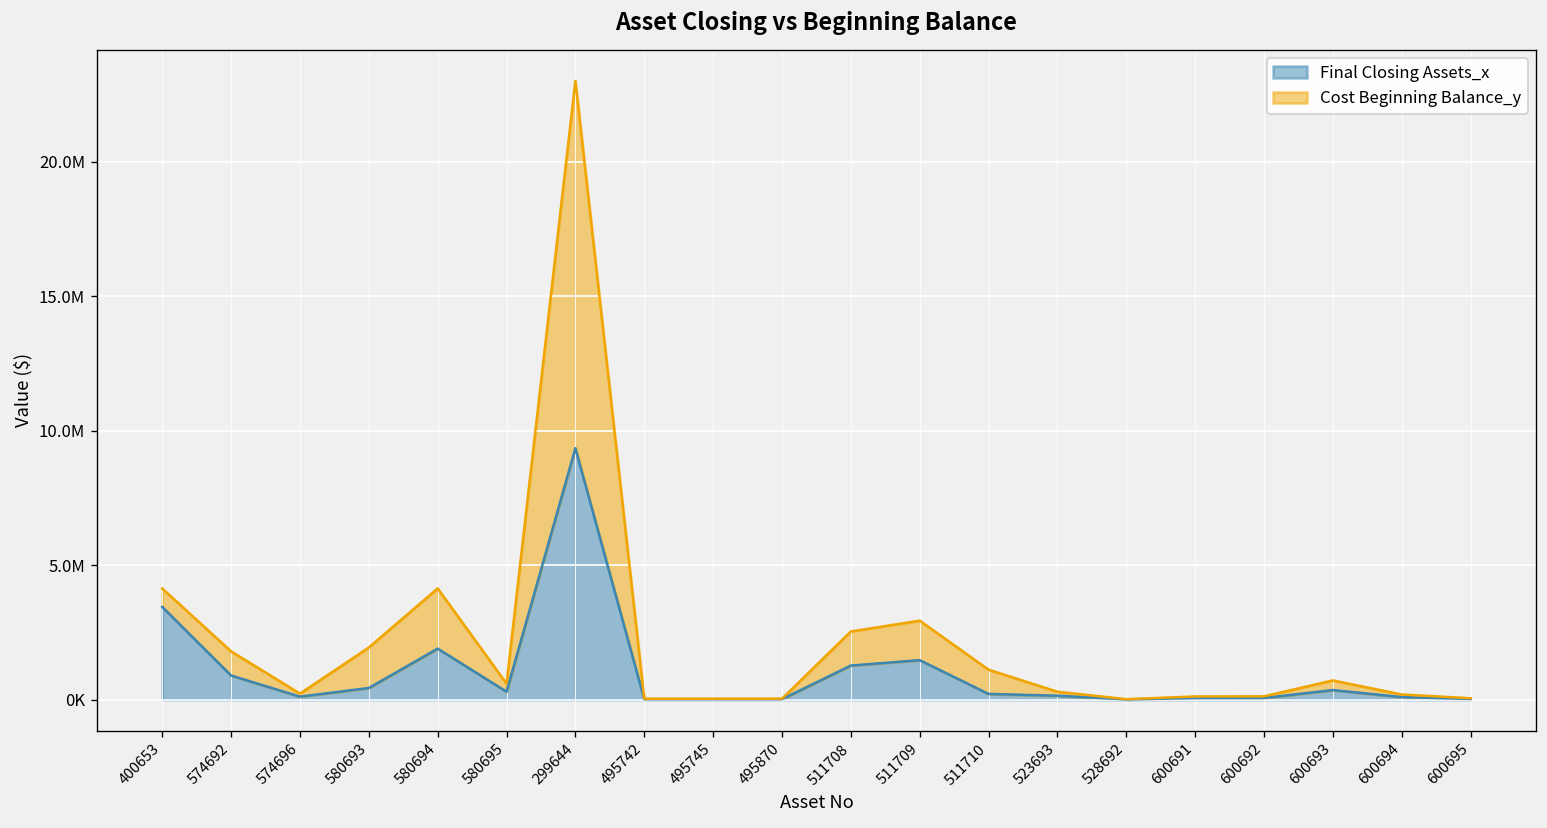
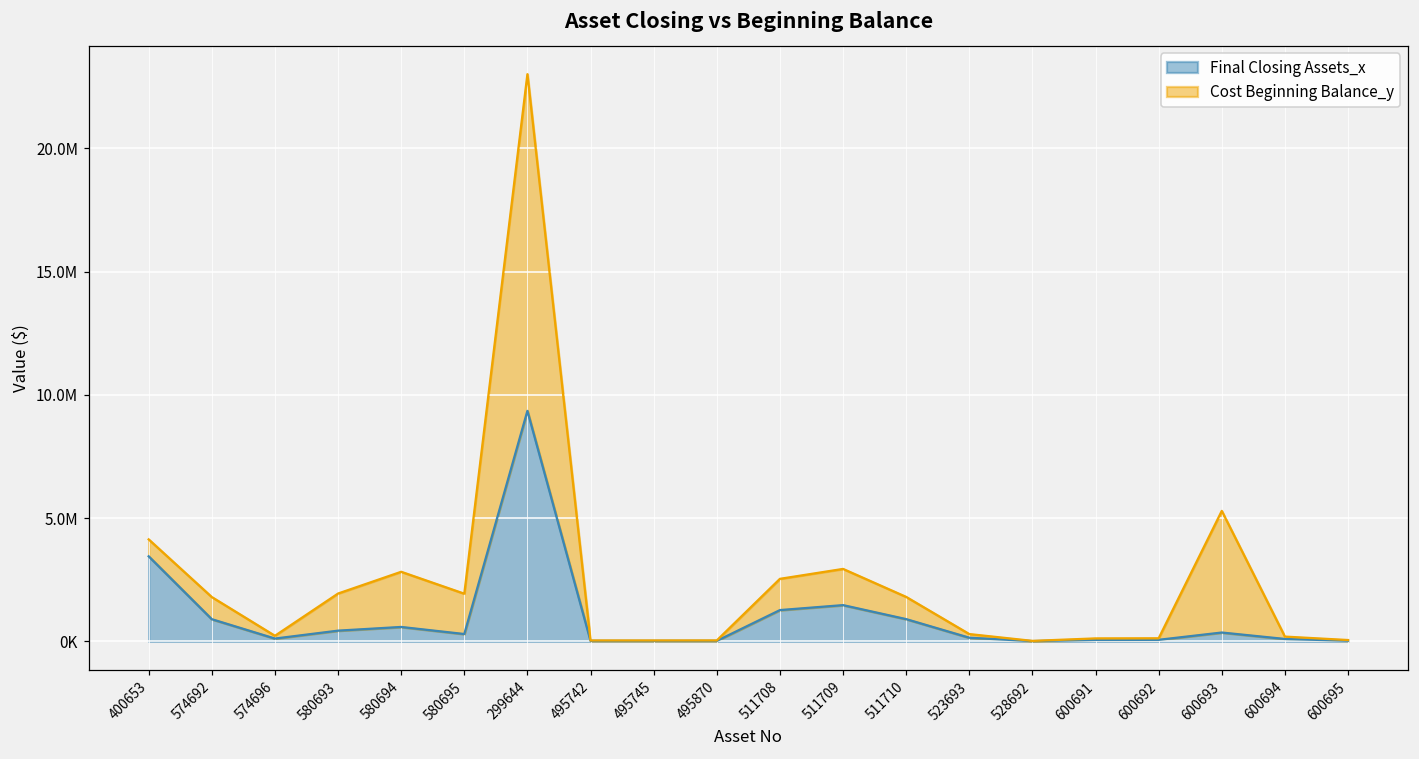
  {
    "Final Closing Assets_x": {
      "400653": 3500000,
      "574692": 900000,
      "580693": 400000,
-     "580694": 1900000,
+     "580694": 600000,
      "580695": 300000,
      "299644": 9400000,
      "511708": 1300000,
      "511709": 1500000,
-     "511710": 200000,
+     "511710": 900000,
      "523693": 100000,
      "600693": 400000
    },
    "Cost Beginning Balance_y": {
      "400653": 700000,
      "574692": 900000,
      "580693": 1500000,
      "580694": 2200000,
-     "580695": 300000,
+     "580695": 1600000,
      "299644": 13700000,
      "511708": 1300000,
      "511709": 1500000,
      "511710": 900000,
      "523693": 100000,
-     "600693": 400000
+     "600693": 4900000
    }
  }
